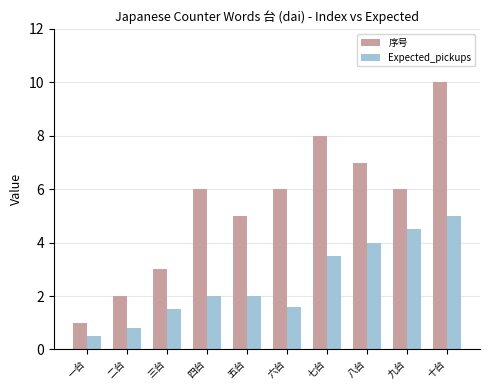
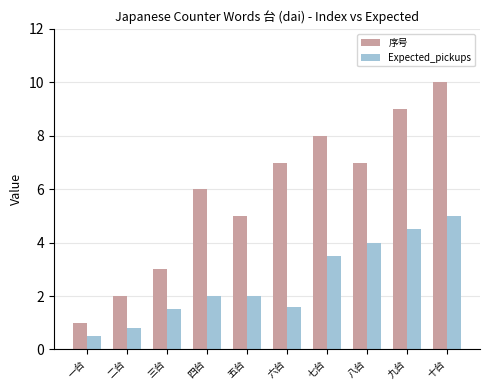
  {
    "序号": {
      "一台": 1,
      "二台": 2,
      "三台": 3,
      "四台": 6,
      "五台": 5,
-     "六台": 6,
+     "六台": 7,
      "七台": 8,
      "八台": 7,
-     "九台": 6,
+     "九台": 9,
      "十台": 10
    },
    "Expected_pickups": {
      "一台": 0.5,
      "二台": 0.8,
      "三台": 1.5,
      "四台": 2,
      "五台": 2,
      "六台": 1.6,
      "七台": 3.5,
      "八台": 4,
      "九台": 4.5,
      "十台": 5
    }
  }
